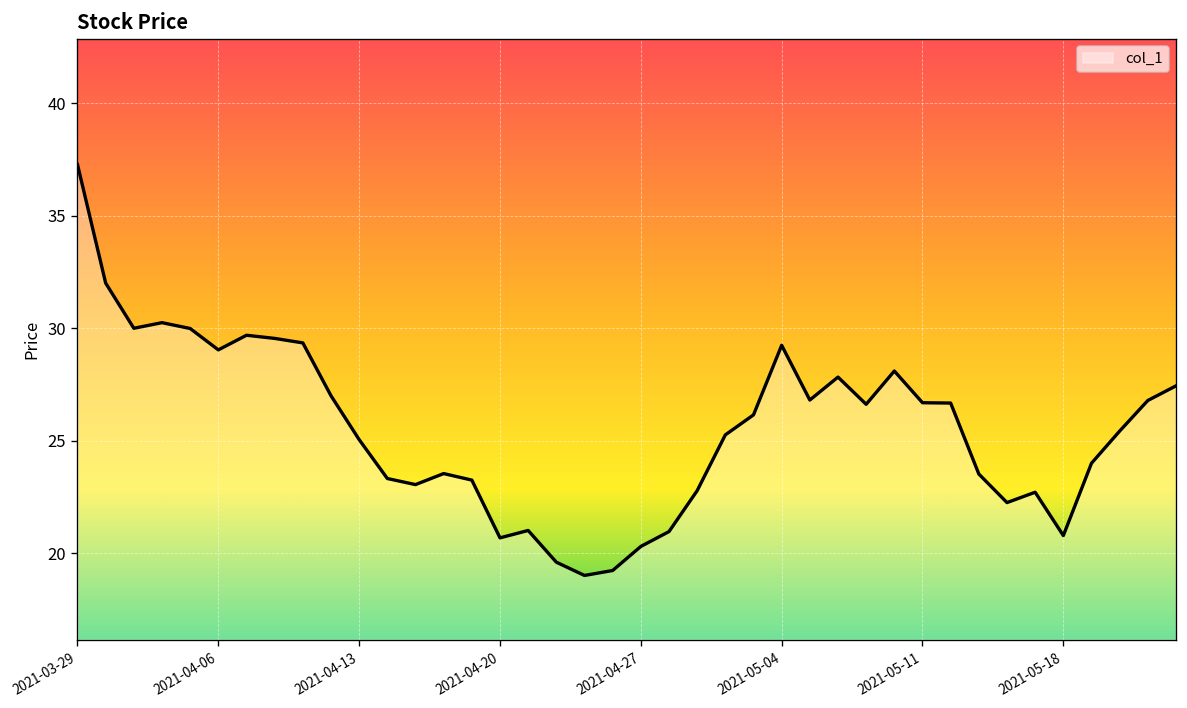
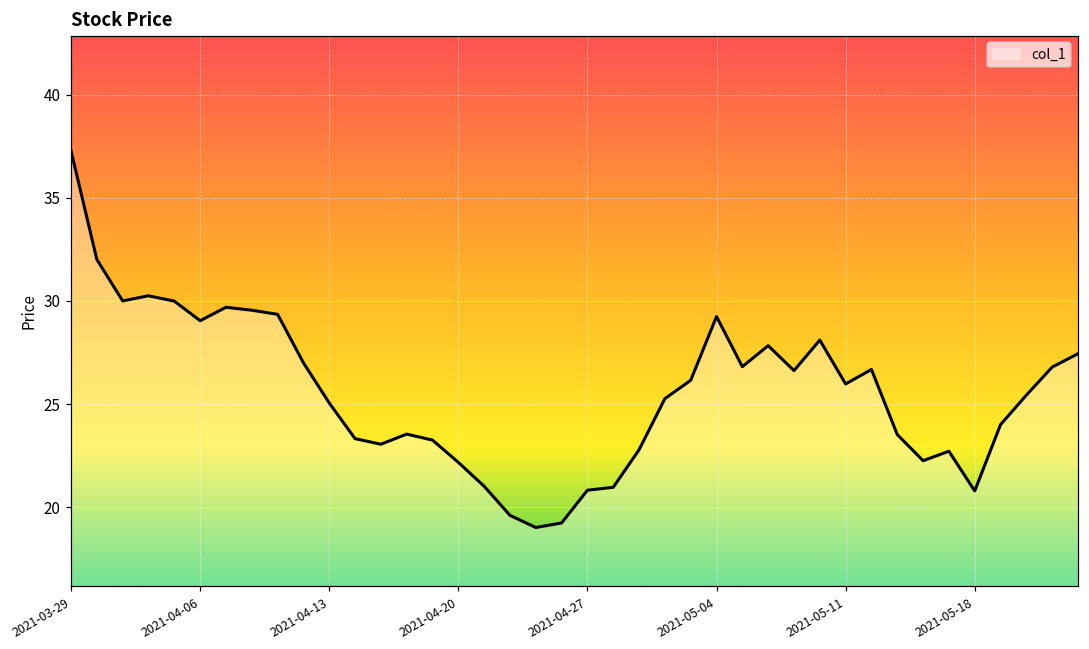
  {
    "2021-03-29": 37.3,
    "2021-04-06": 29.0,
    "2021-04-13": 25.0,
-   "2021-04-20": 20.7,
-   "2021-04-27": 20.3,
+   "2021-04-20": 22.2,
+   "2021-04-27": 20.8,
    "2021-05-04": 29.2,
-   "2021-05-11": 26.7,
+   "2021-05-11": 26.0,
    "2021-05-18": 20.8
  }
